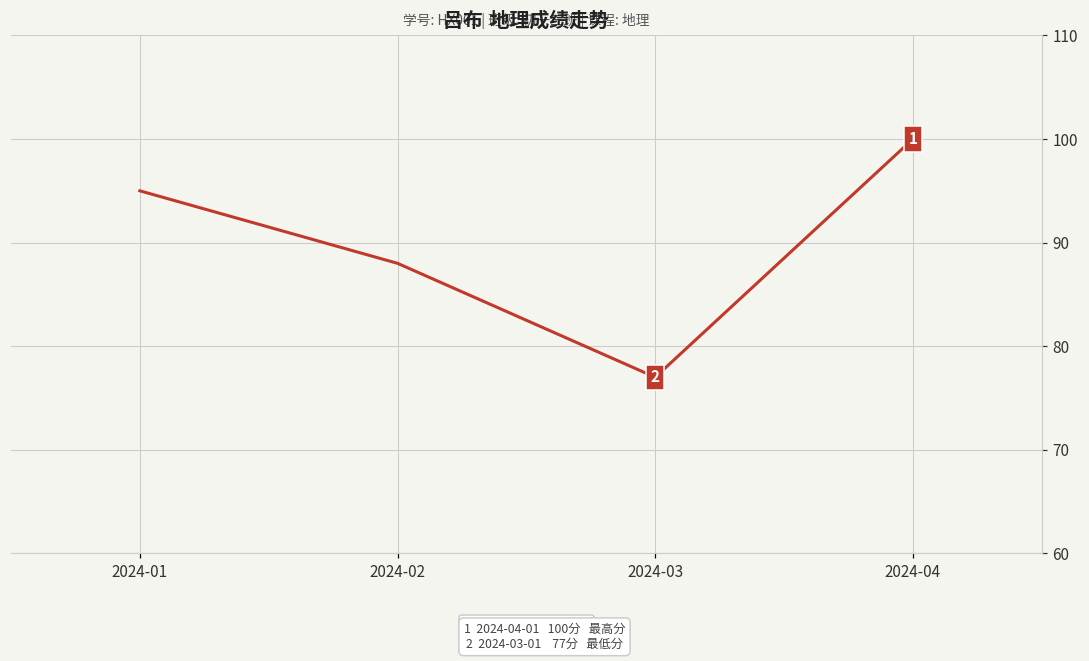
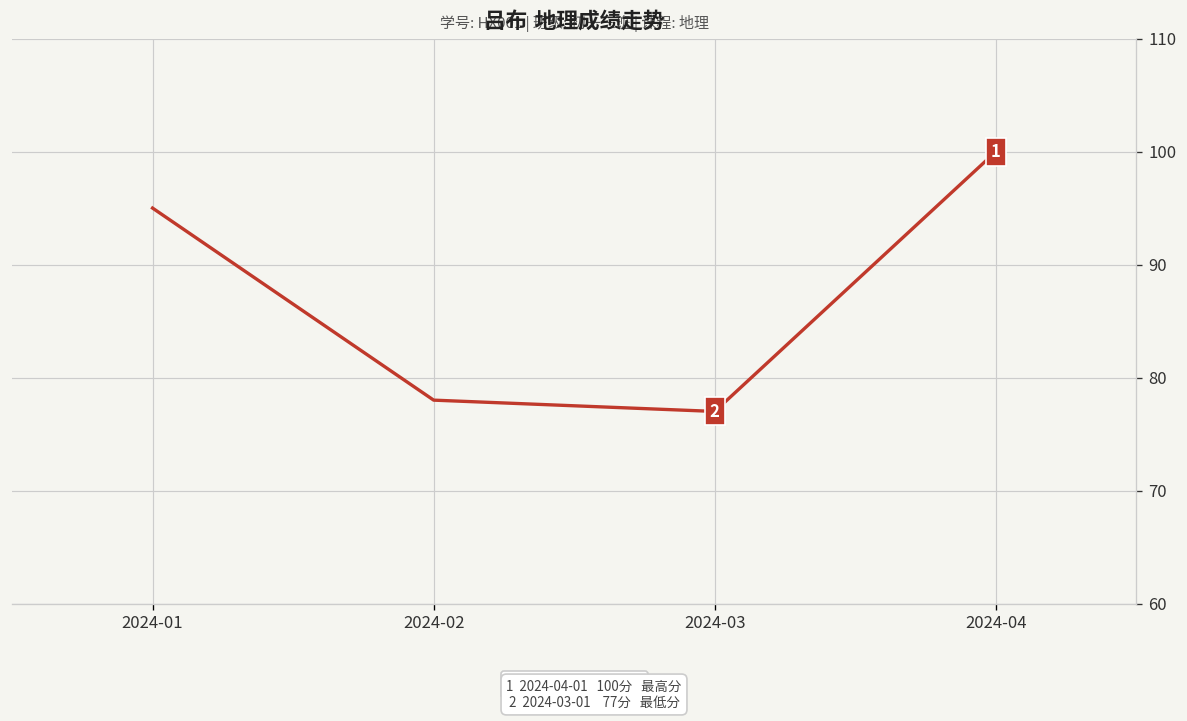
  {
    "2024-01": 95,
-   "2024-02": 88
+   "2024-02": 78
  }
